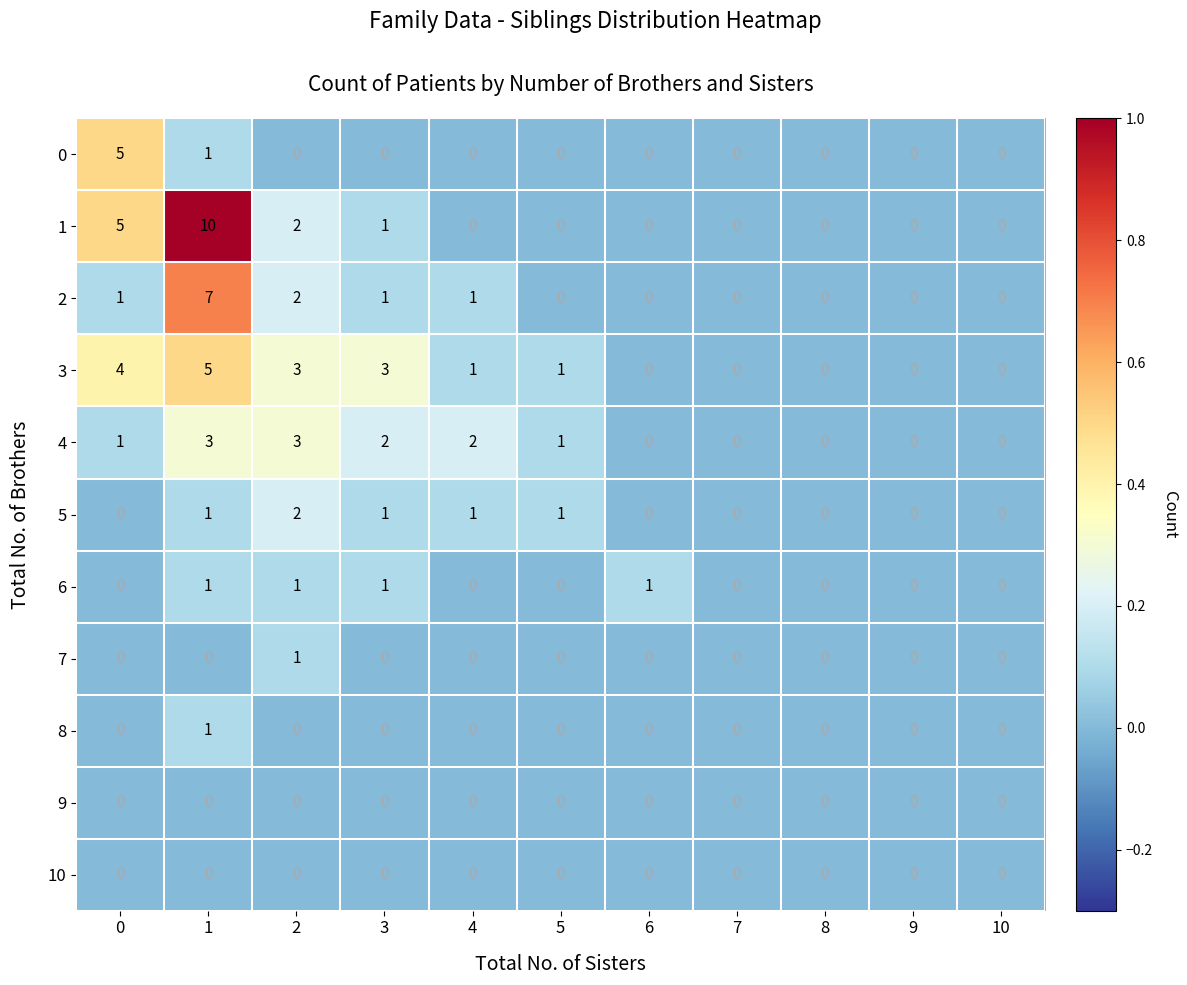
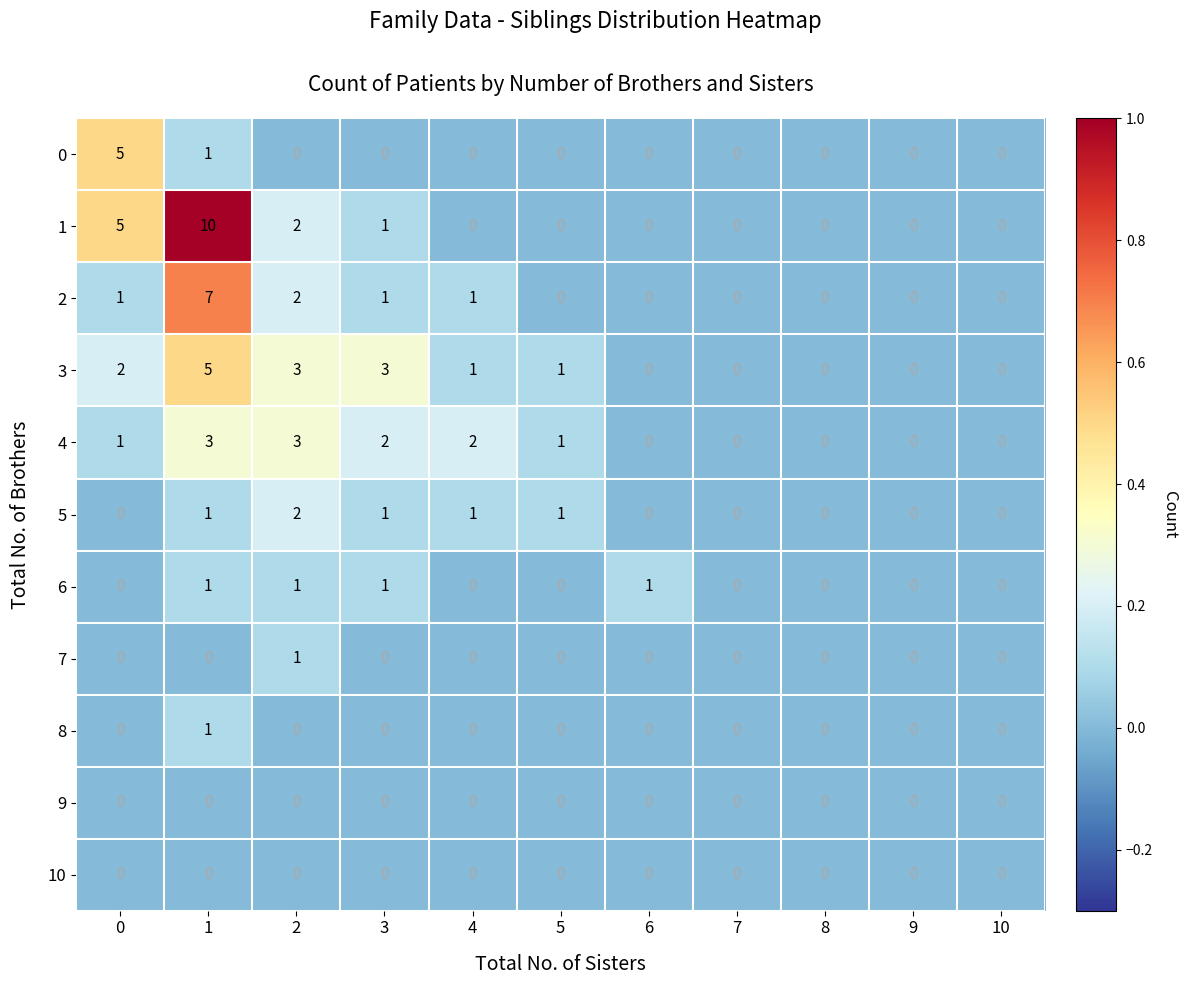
  {
    "0": {
      "0": 5,
      "1": 1
    },
    "1": {
      "0": 5,
      "1": 10,
      "2": 2,
      "3": 1
    },
    "2": {
      "0": 1,
      "1": 7,
      "2": 2,
      "3": 1,
      "4": 1
    },
    "3": {
-     "0": 4,
+     "0": 2,
      "1": 5,
      "2": 3,
      "3": 3,
      "4": 1,
      "5": 1
    },
    "4": {
      "0": 1,
      "1": 3,
      "2": 3,
      "3": 2,
      "4": 2,
      "5": 1
    },
    "5": {
      "1": 1,
      "2": 2,
      "3": 1,
      "4": 1,
      "5": 1
    },
    "6": {
      "1": 1,
      "2": 1,
      "3": 1,
      "6": 1
    },
    "7": {
      "2": 1
    },
    "8": {
      "1": 1
    }
  }
